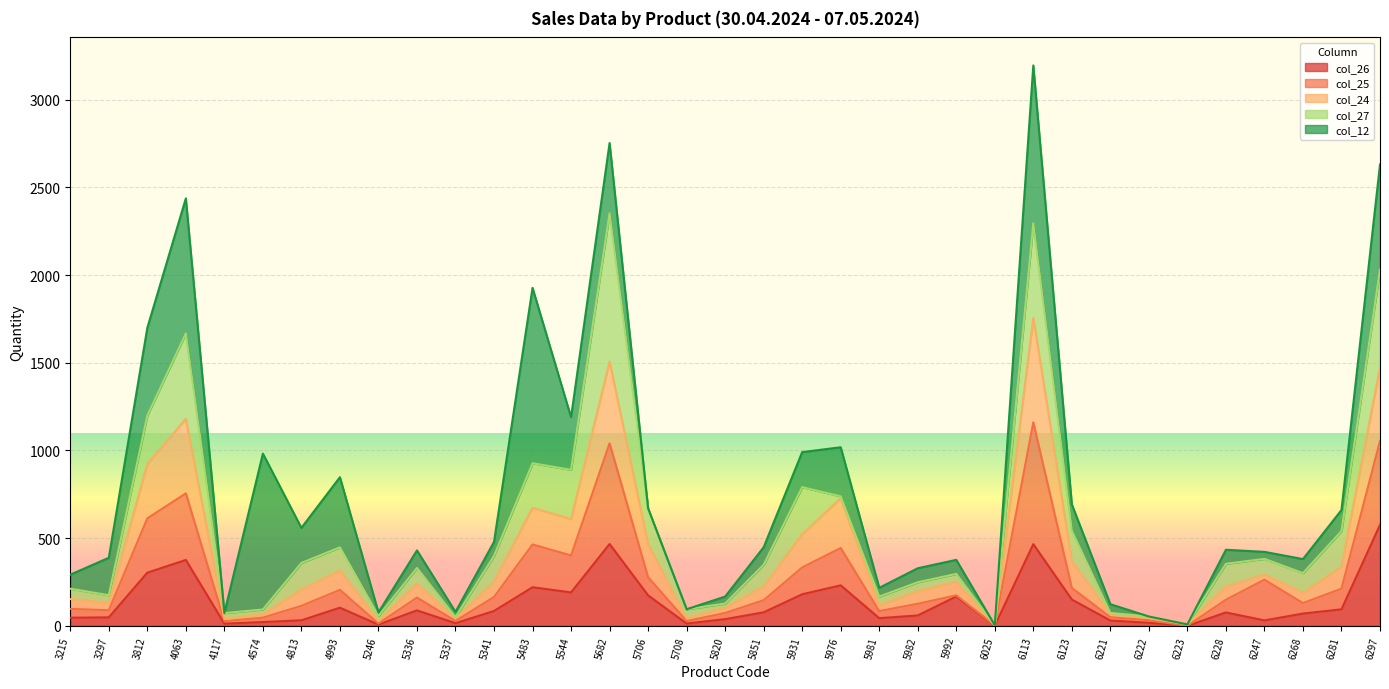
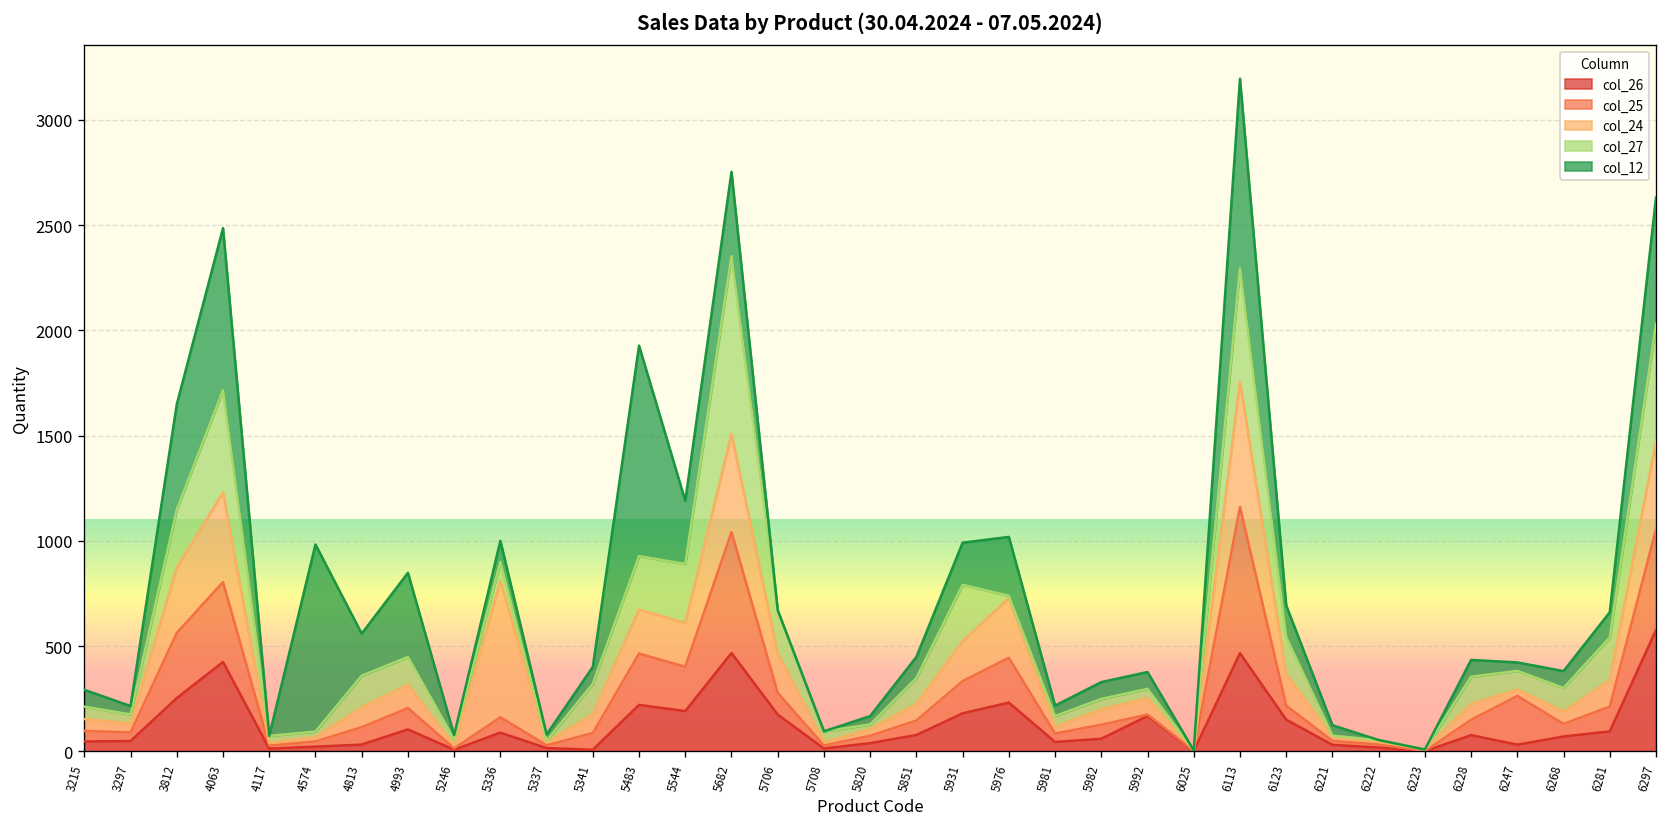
  {
    "col_26": {
      "3215": 50,
      "3297": 50,
-     "3812": 300,
-     "4063": 380,
+     "3812": 250,
+     "4063": 420,
      "4574": 20,
      "4813": 30,
      "4993": 100,
      "5336": 90,
-     "5341": 80,
+     "5341": 10,
      "5483": 220,
      "5544": 190,
      "5682": 470,
      "5706": 170,
      "5820": 40,
      "5851": 80,
      "5931": 180,
      "5976": 230,
      "5981": 40,
      "5982": 60,
      "6113": 470,
      "6123": 150,
      "6221": 30,
      "6222": 20,
      "6228": 80,
      "6247": 30,
      "6268": 70,
      "6281": 90,
      "6297": 580
    },
    "col_25": {
      "3215": 50,
      "3297": 40,
      "3812": 310,
      "4063": 380,
      "4574": 30,
      "4813": 80,
      "4993": 100,
      "5336": 70,
      "5341": 80,
      "5483": 240,
      "5544": 210,
      "5682": 570,
      "5706": 100,
      "5820": 40,
      "5851": 70,
      "5931": 150,
      "5976": 210,
      "5981": 40,
      "5982": 70,
      "6113": 690,
      "6123": 70,
      "6221": 20,
      "6228": 70,
      "6247": 230,
      "6268": 60,
      "6281": 120,
      "6297": 480
    },
    "col_24": {
      "3215": 60,
      "3297": 40,
      "3812": 310,
      "4063": 420,
      "4574": 20,
      "4813": 90,
      "4993": 110,
-     "5336": 80,
+     "5336": 650,
      "5341": 90,
      "5483": 210,
      "5544": 210,
      "5682": 470,
      "5706": 190,
      "5708": 20,
      "5820": 30,
      "5851": 80,
      "5931": 190,
      "5981": 30,
      "5982": 70,
      "5992": 80,
      "6113": 600,
      "6123": 150,
      "6228": 80,
      "6247": 30,
      "6268": 60,
      "6281": 130,
      "6297": 420
    },
    "col_27": {
      "3215": 60,
      "3297": 40,
      "3812": 280,
      "4063": 490,
      "4574": 30,
      "4813": 150,
      "4993": 130,
      "5246": 30,
      "5336": 90,
      "5341": 140,
      "5483": 250,
      "5544": 280,
      "5682": 850,
      "5820": 20,
      "5851": 120,
      "5931": 270,
      "5981": 50,
      "5982": 50,
      "5992": 40,
      "6113": 540,
      "6123": 180,
      "6228": 130,
      "6247": 90,
      "6268": 110,
      "6281": 200,
      "6297": 560
    },
    "col_12": {
      "3215": 80,
-     "3297": 210,
+     "3297": 40,
      "3812": 500,
      "4063": 770,
      "4574": 890,
      "4813": 200,
      "4993": 400,
      "5246": 20,
      "5336": 100,
      "5337": 30,
      "5341": 80,
      "5483": 1000,
      "5544": 300,
      "5682": 400,
      "5820": 40,
      "5851": 100,
      "5931": 200,
      "5976": 280,
      "5981": 50,
      "5982": 80,
      "5992": 80,
      "6113": 900,
      "6123": 150,
      "6221": 50,
      "6228": 80,
      "6247": 40,
      "6268": 80,
      "6281": 120,
      "6297": 600
    }
  }
